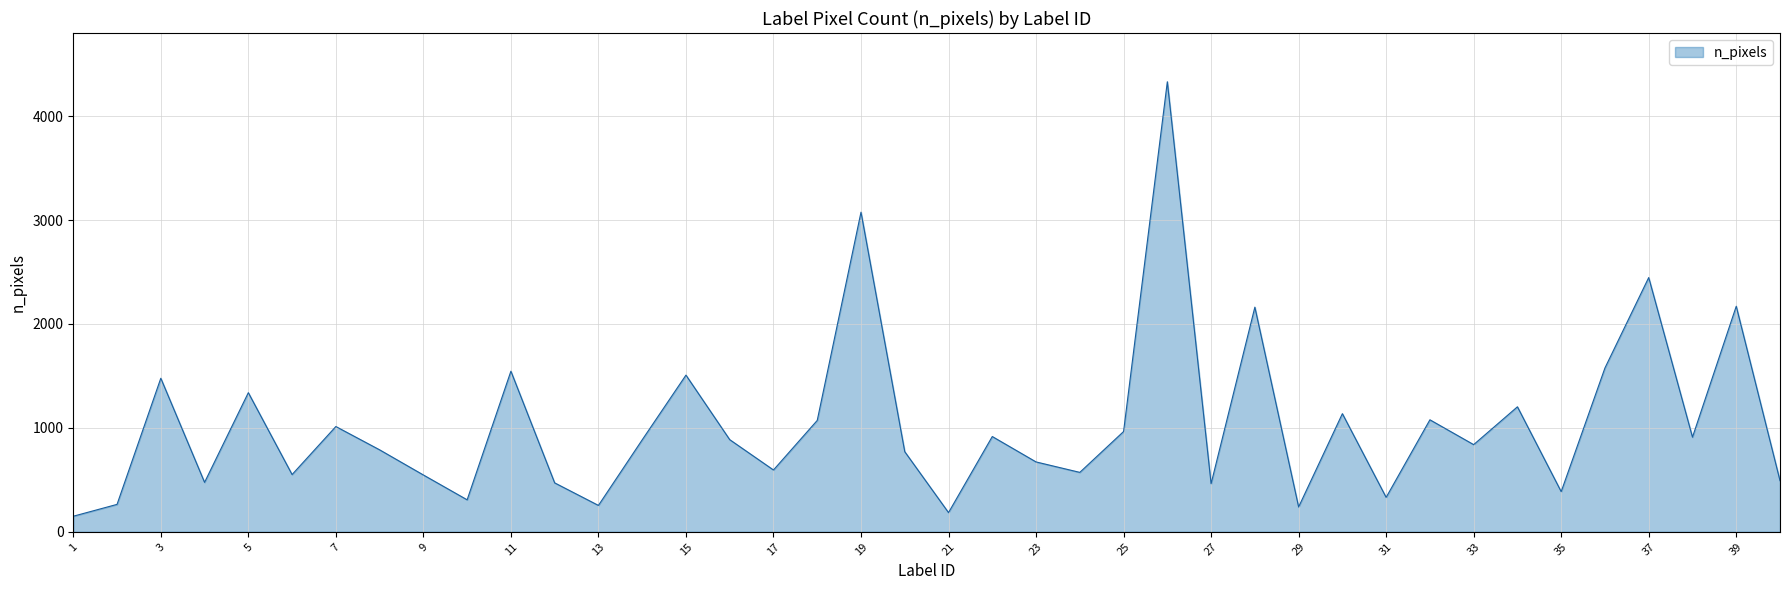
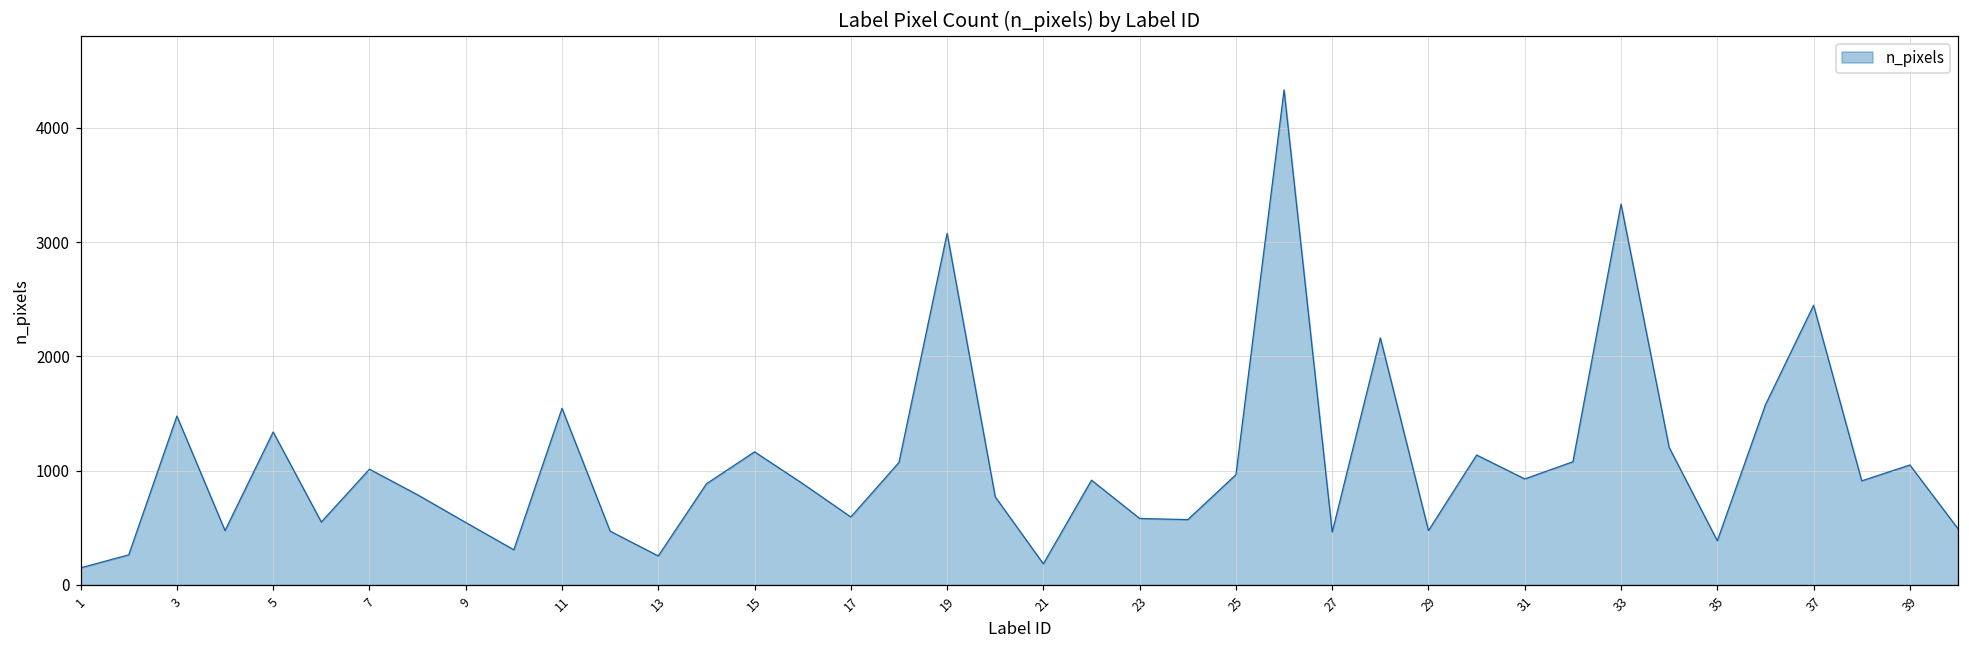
  {
    "1": 150,
    "3": 1480,
    "5": 1340,
    "7": 1010,
    "9": 550,
    "11": 1550,
    "13": 250,
-   "15": 1510,
+   "15": 1170,
    "17": 600,
    "19": 3080,
    "21": 190,
-   "23": 670,
+   "23": 580,
    "25": 970,
    "27": 460,
-   "29": 240,
-   "31": 330,
-   "33": 840,
+   "29": 480,
+   "31": 930,
+   "33": 3330,
    "35": 390,
    "37": 2450,
-   "39": 2170
+   "39": 1050
  }
